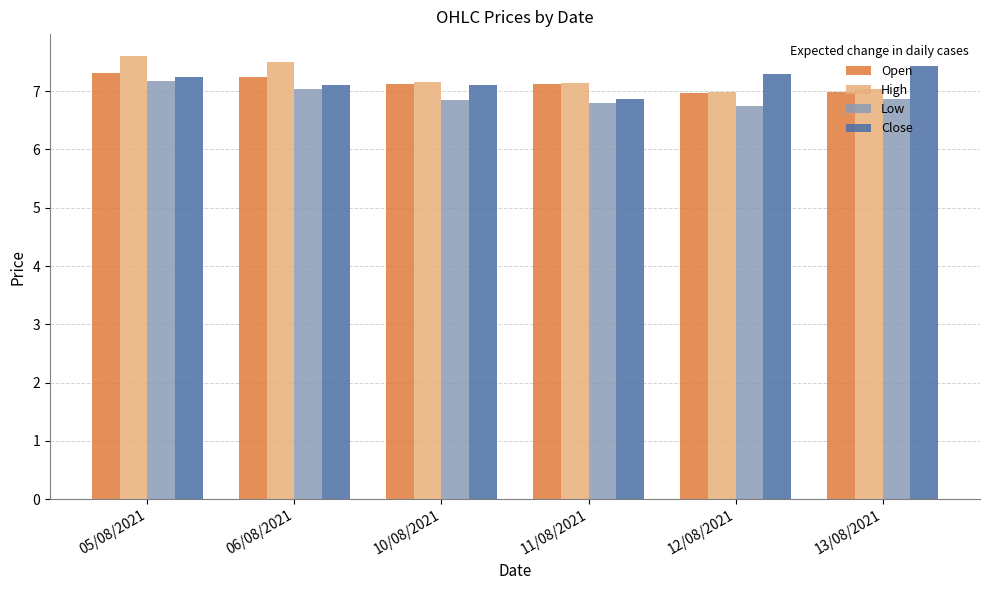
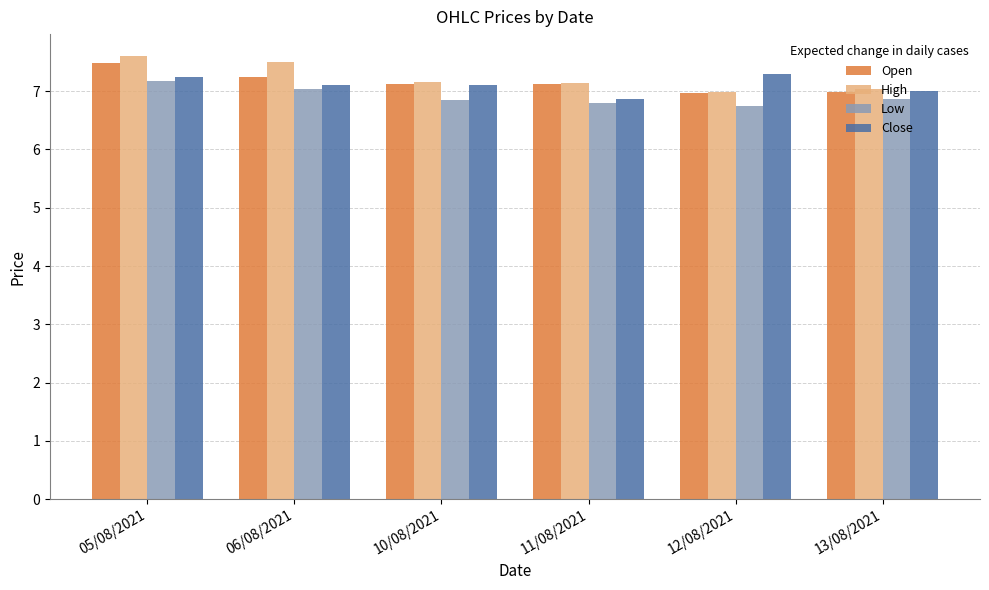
  {
    "Open": {
-     "05/08/2021": 7.3,
+     "05/08/2021": 7.5,
      "06/08/2021": 7.3,
      "10/08/2021": 7.1,
      "11/08/2021": 7.1,
      "12/08/2021": 7.0,
      "13/08/2021": 7.0
    },
    "High": {
      "05/08/2021": 7.6,
      "06/08/2021": 7.5,
      "10/08/2021": 7.2,
      "11/08/2021": 7.1,
      "12/08/2021": 7.0,
      "13/08/2021": 7.0
    },
    "Low": {
      "05/08/2021": 7.2,
      "06/08/2021": 7.0,
      "10/08/2021": 6.8,
      "11/08/2021": 6.8,
      "12/08/2021": 6.8,
      "13/08/2021": 6.9
    },
    "Close": {
      "05/08/2021": 7.2,
      "06/08/2021": 7.1,
      "10/08/2021": 7.1,
      "11/08/2021": 6.9,
      "12/08/2021": 7.3,
-     "13/08/2021": 7.4
+     "13/08/2021": 7.0
    }
  }
